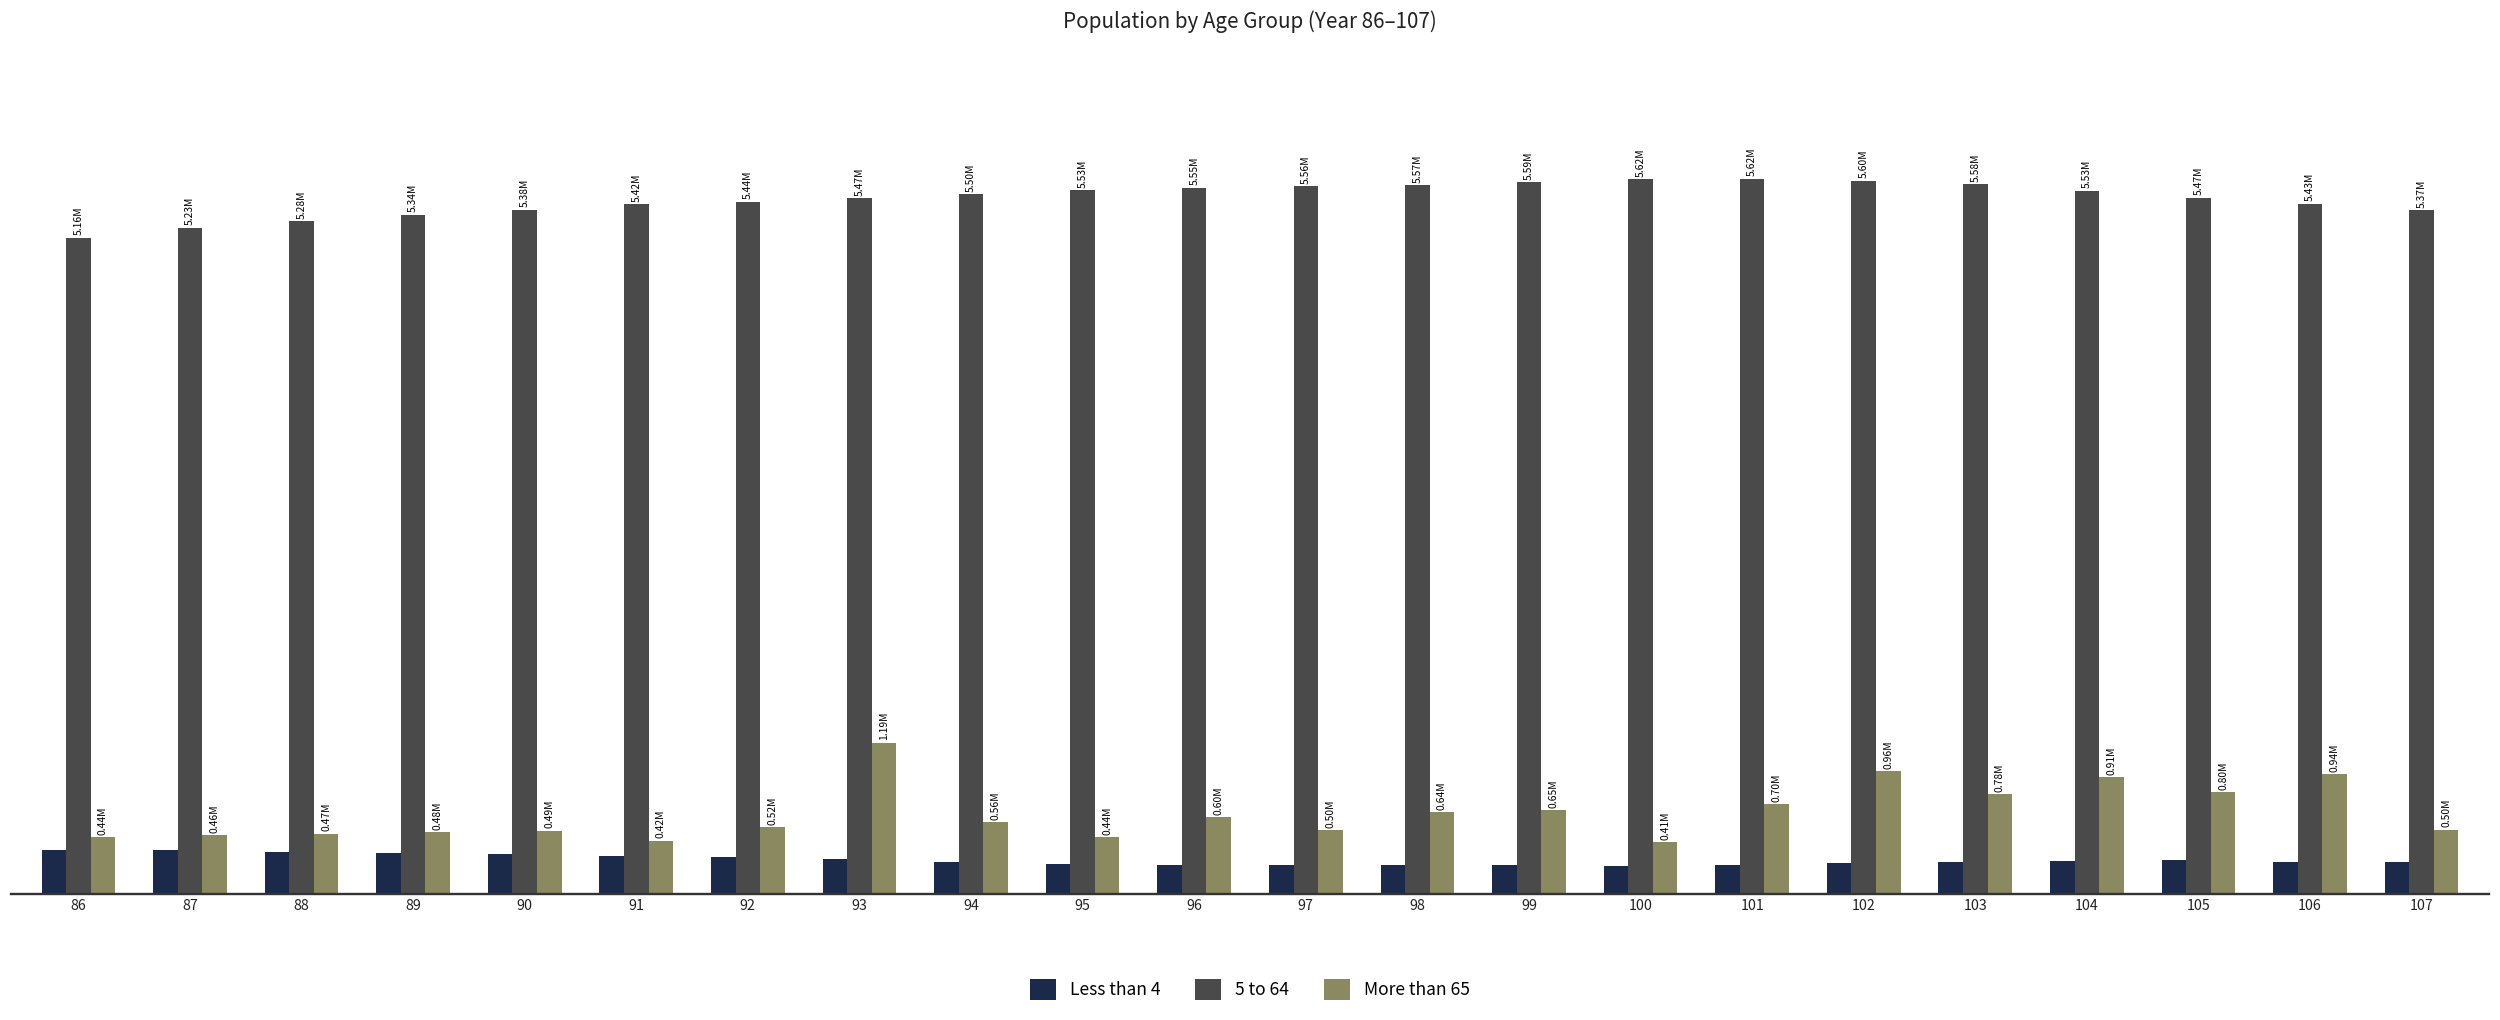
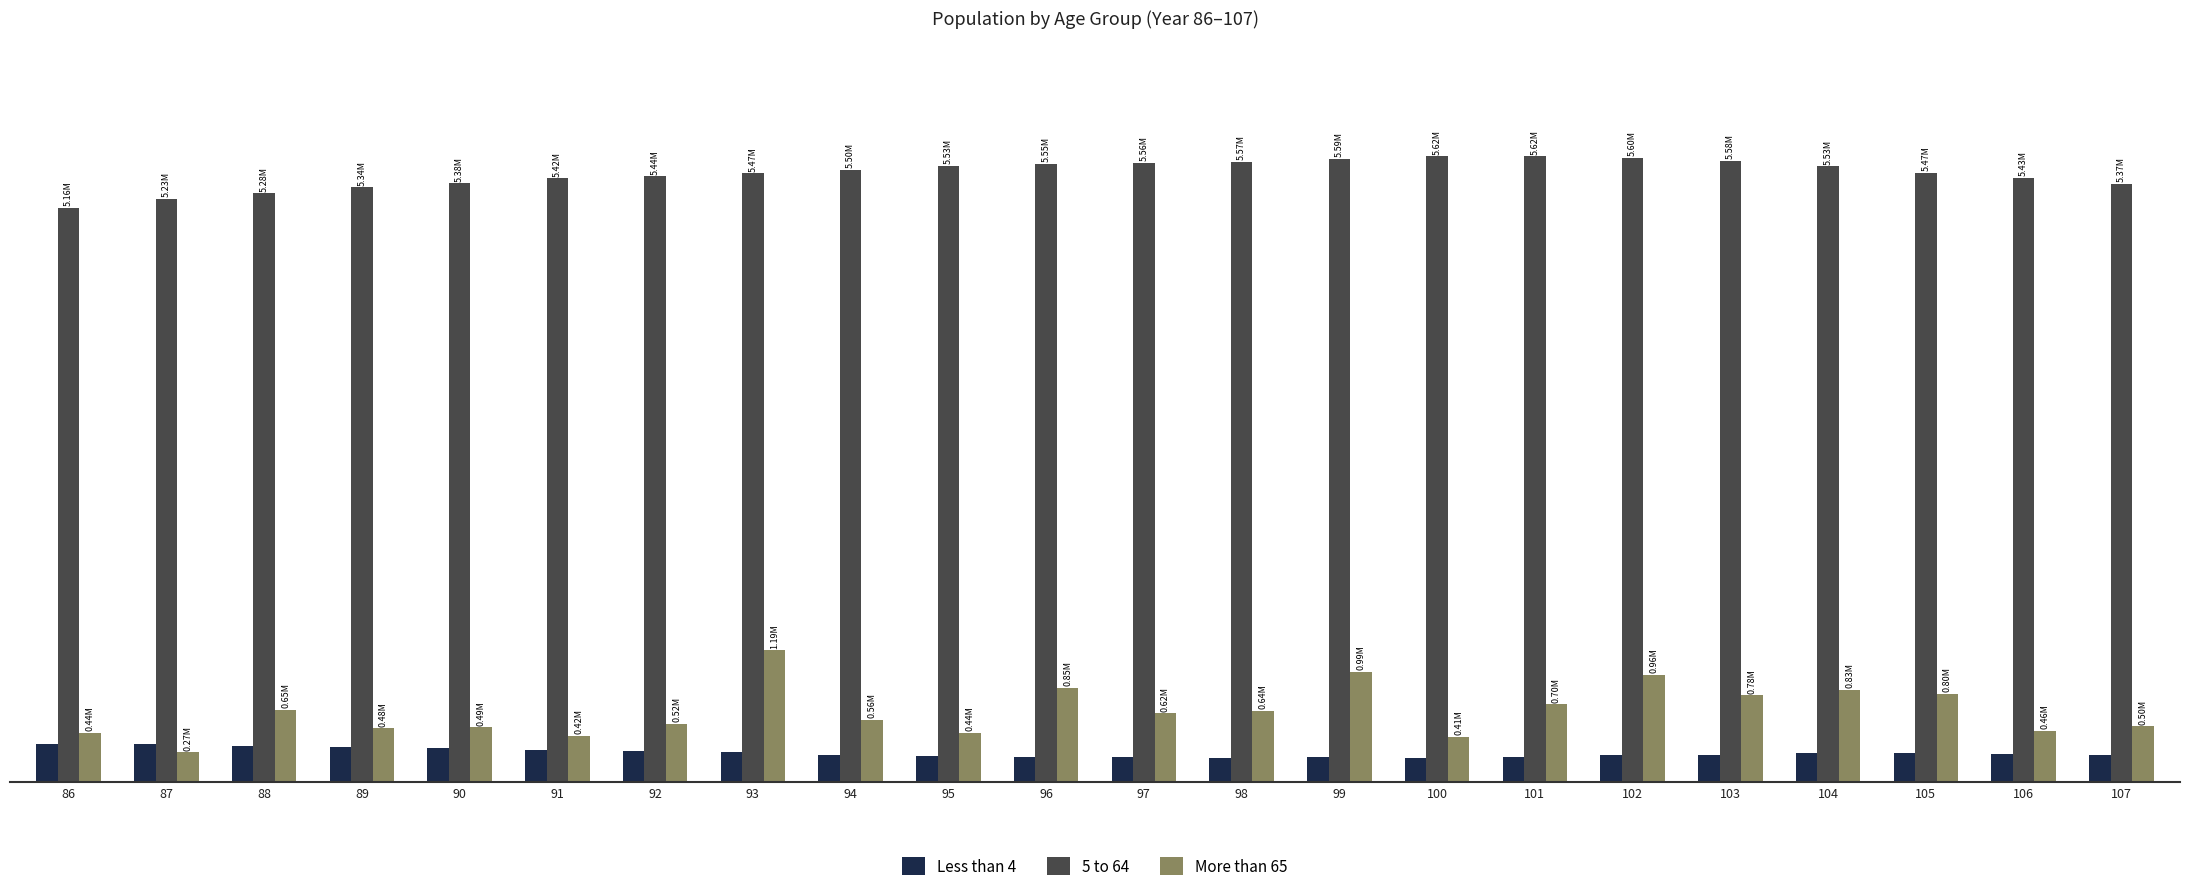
  {
    "More than 65": {
      "86": "0.44M",
-     "87": "0.46M",
-     "88": "0.47M",
+     "87": "0.27M",
+     "88": "0.65M",
      "89": "0.48M",
      "90": "0.49M",
      "91": "0.42M",
      "92": "0.52M",
      "93": "1.19M",
      "94": "0.56M",
      "95": "0.44M",
-     "96": "0.60M",
-     "97": "0.50M",
+     "96": "0.85M",
+     "97": "0.62M",
      "98": "0.64M",
-     "99": "0.65M",
+     "99": "0.99M",
      "100": "0.41M",
      "101": "0.70M",
      "102": "0.96M",
      "103": "0.78M",
-     "104": "0.91M",
+     "104": "0.83M",
      "105": "0.80M",
-     "106": "0.94M",
+     "106": "0.46M",
      "107": "0.50M"
    }
  }
